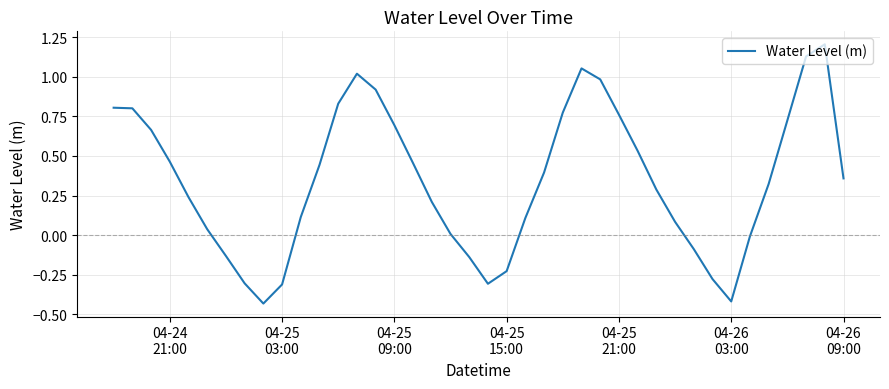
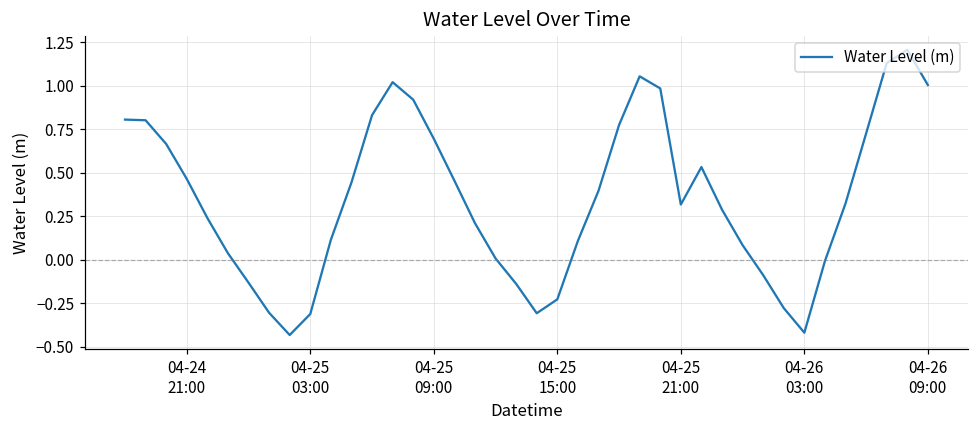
  {
    "04-24 21:00": 0.46,
    "04-25 03:00": -0.31,
    "04-25 09:00": 0.69,
    "04-25 15:00": -0.23,
-   "04-25 21:00": 0.76,
+   "04-25 21:00": 0.32,
    "04-26 03:00": -0.42,
-   "04-26 09:00": 0.36
+   "04-26 09:00": 1.00
  }
